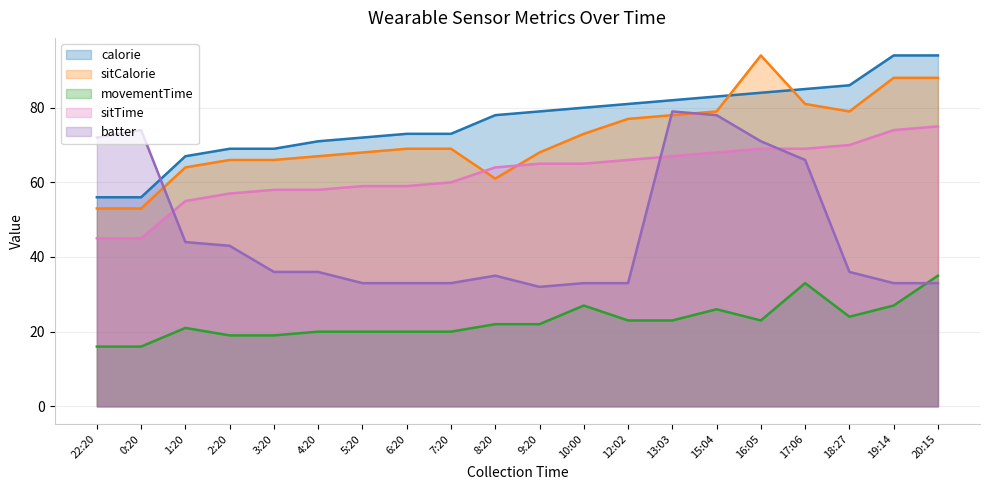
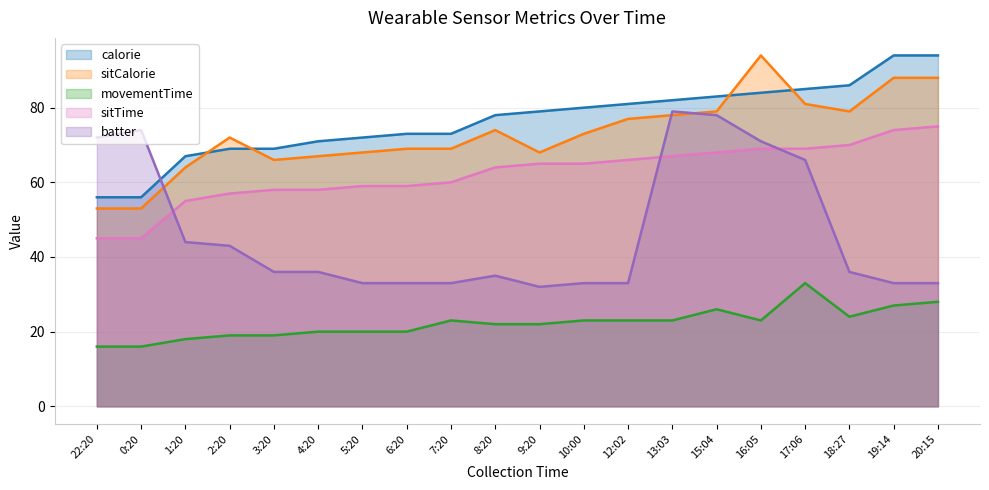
  {
    "sitCalorie": {
      "22:20": 53,
      "0:20": 53,
      "1:20": 64,
-     "2:20": 66,
+     "2:20": 72,
      "3:20": 66,
      "4:20": 67,
      "5:20": 68,
      "6:20": 69,
      "7:20": 69,
-     "8:20": 61,
+     "8:20": 74,
      "9:20": 68,
      "10:00": 73,
      "12:02": 77,
      "13:03": 78,
      "15:04": 79,
      "16:05": 94,
      "17:06": 81,
      "18:27": 79,
      "19:14": 88,
      "20:15": 88
    },
    "movementTime": {
      "22:20": 16,
      "0:20": 16,
-     "1:20": 21,
+     "1:20": 18,
      "2:20": 19,
      "3:20": 19,
      "4:20": 20,
      "5:20": 20,
      "6:20": 20,
-     "7:20": 20,
+     "7:20": 23,
      "8:20": 22,
      "9:20": 22,
-     "10:00": 27,
+     "10:00": 23,
      "12:02": 23,
      "13:03": 23,
      "15:04": 26,
      "16:05": 23,
      "17:06": 33,
      "18:27": 24,
      "19:14": 27,
-     "20:15": 35
+     "20:15": 28
    }
  }
